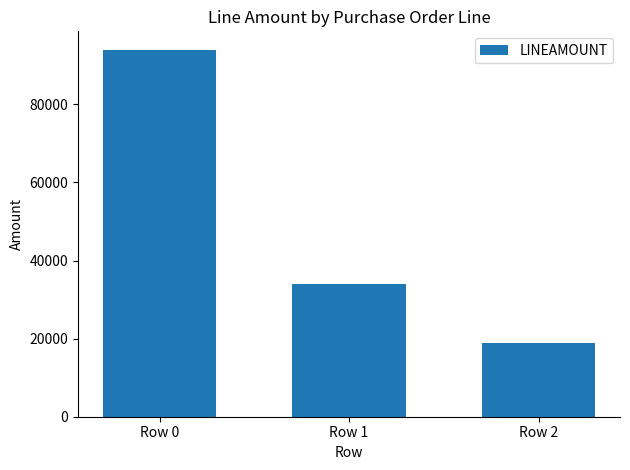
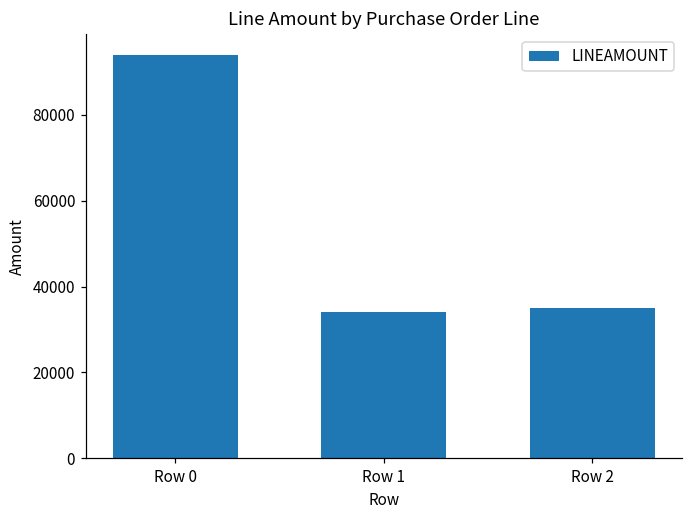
  {
    "Row 0": 94000,
    "Row 1": 34000,
-   "Row 2": 19000
+   "Row 2": 35000
  }
